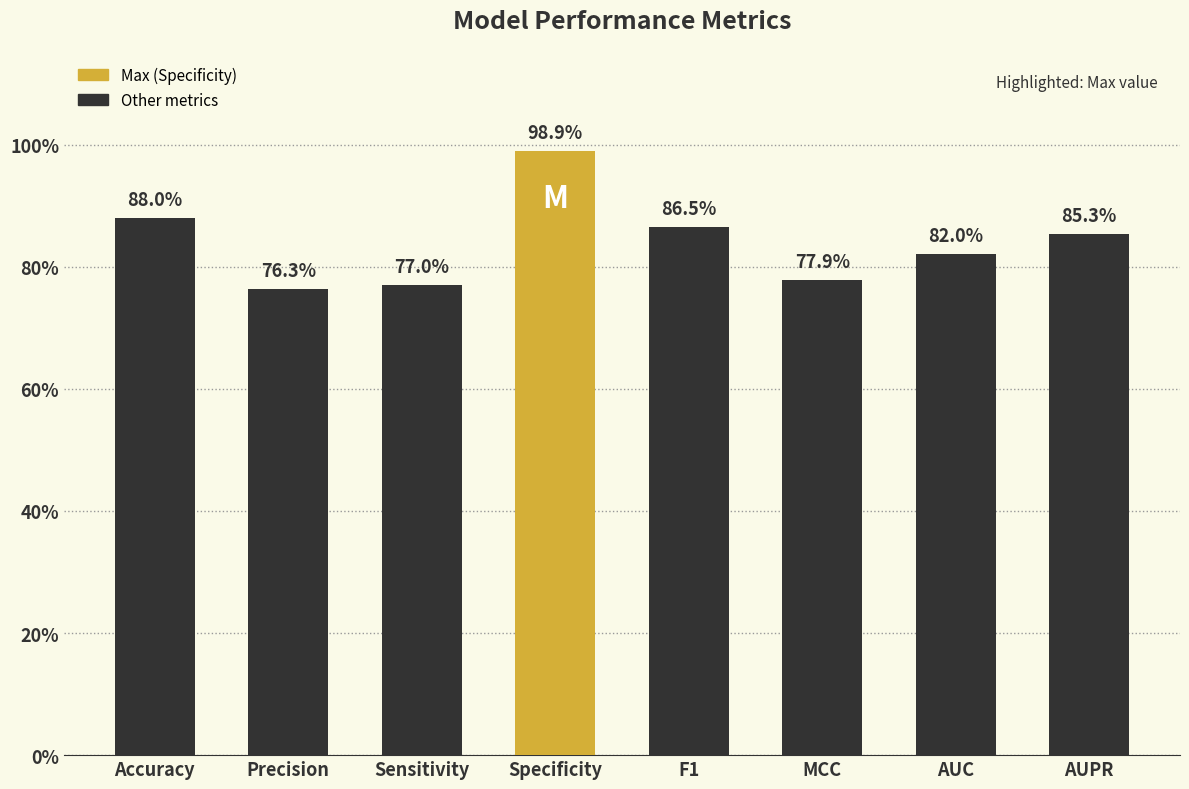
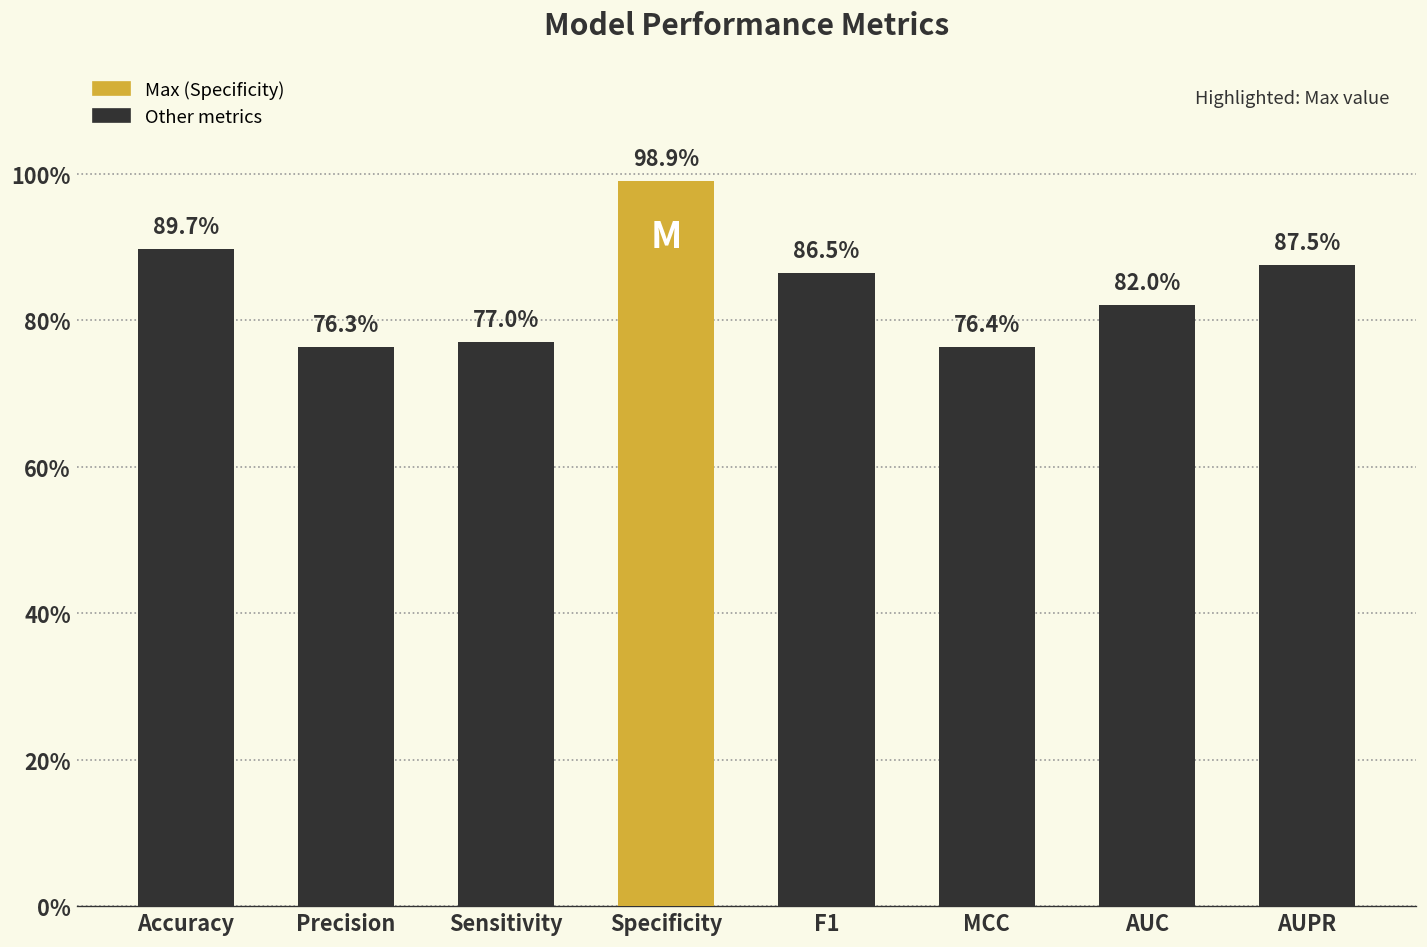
  {
-   "Accuracy": "88.0%",
+   "Accuracy": "89.7%",
    "Precision": "76.3%",
    "Sensitivity": "77.0%",
    "Specificity": "98.9%",
    "F1": "86.5%",
-   "MCC": "77.9%",
+   "MCC": "76.4%",
    "AUC": "82.0%",
-   "AUPR": "85.3%"
+   "AUPR": "87.5%"
  }
